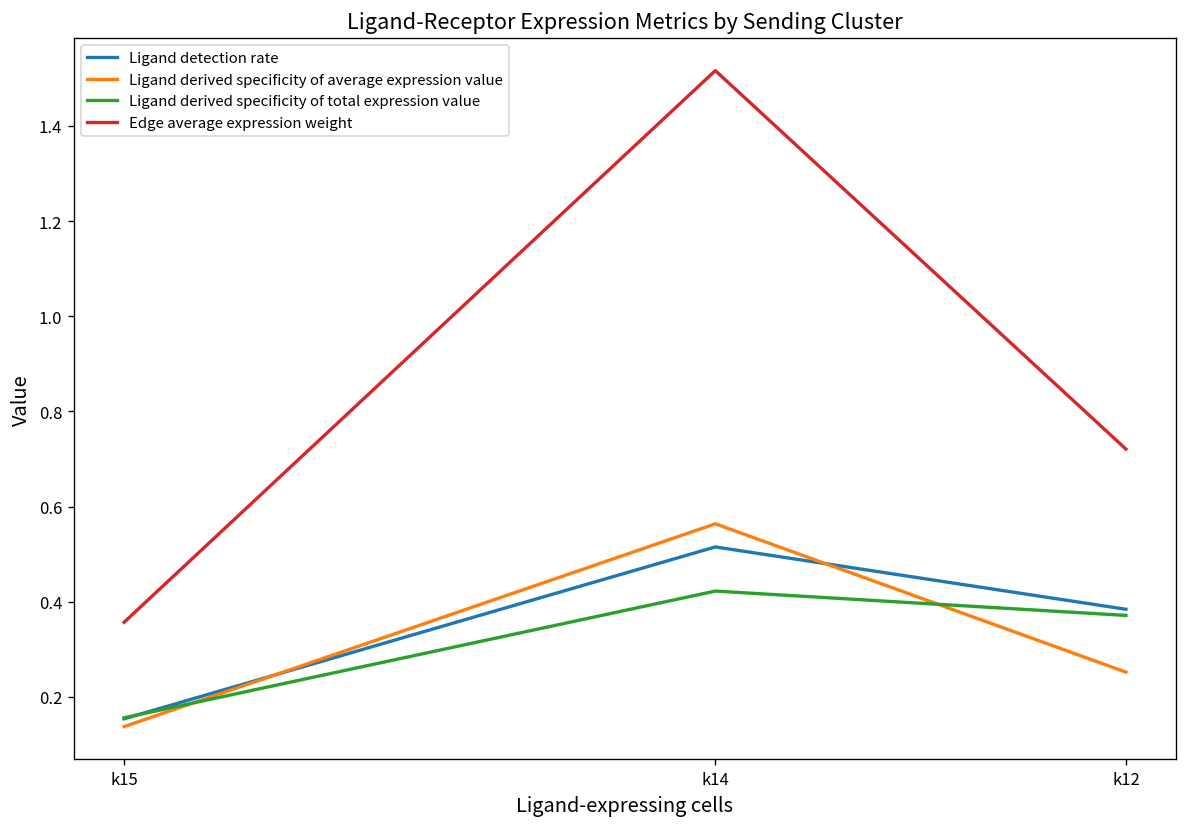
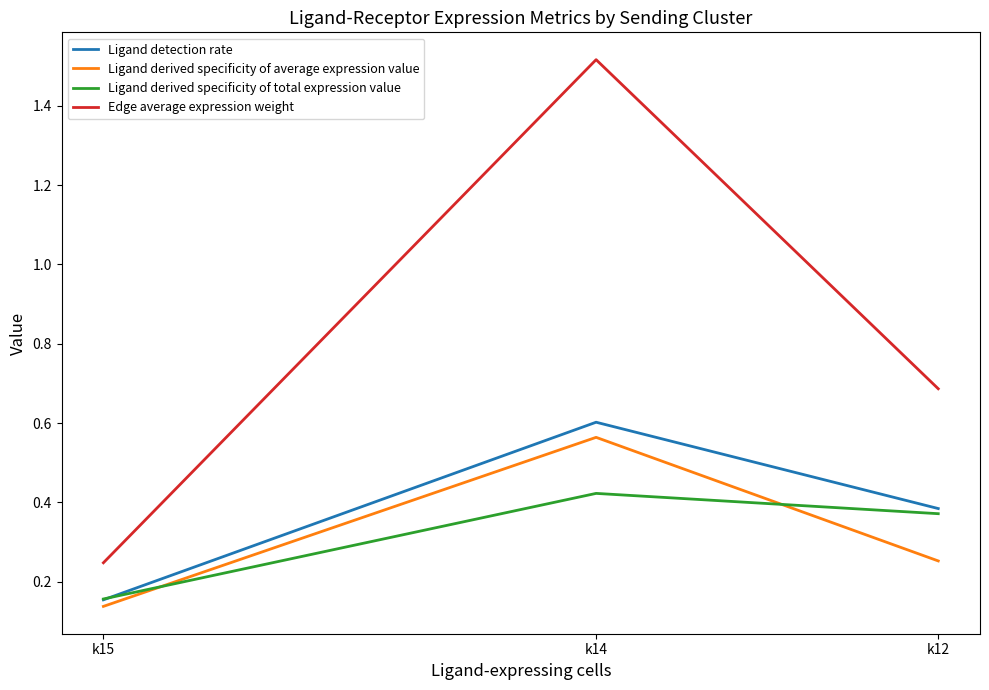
  {
    "Ligand detection rate": {
-     "k14": 0.52,
+     "k14": 0.60,
      "k12": 0.38
    },
    "Ligand derived specificity of average expression value": {
      "k15": 0.14,
      "k14": 0.56,
      "k12": 0.25
    },
    "Ligand derived specificity of total expression value": {
      "k14": 0.42,
      "k12": 0.37
    },
    "Edge average expression weight": {
-     "k15": 0.36,
+     "k15": 0.25,
      "k14": 1.52,
-     "k12": 0.72
+     "k12": 0.69
    }
  }
